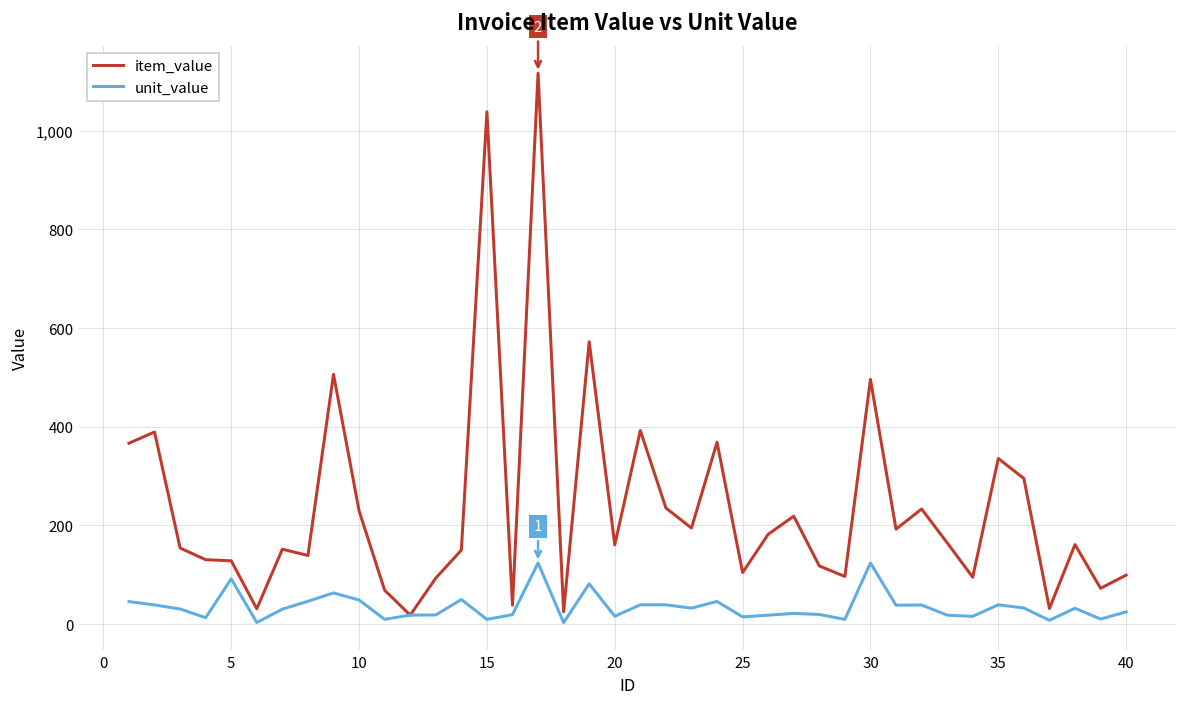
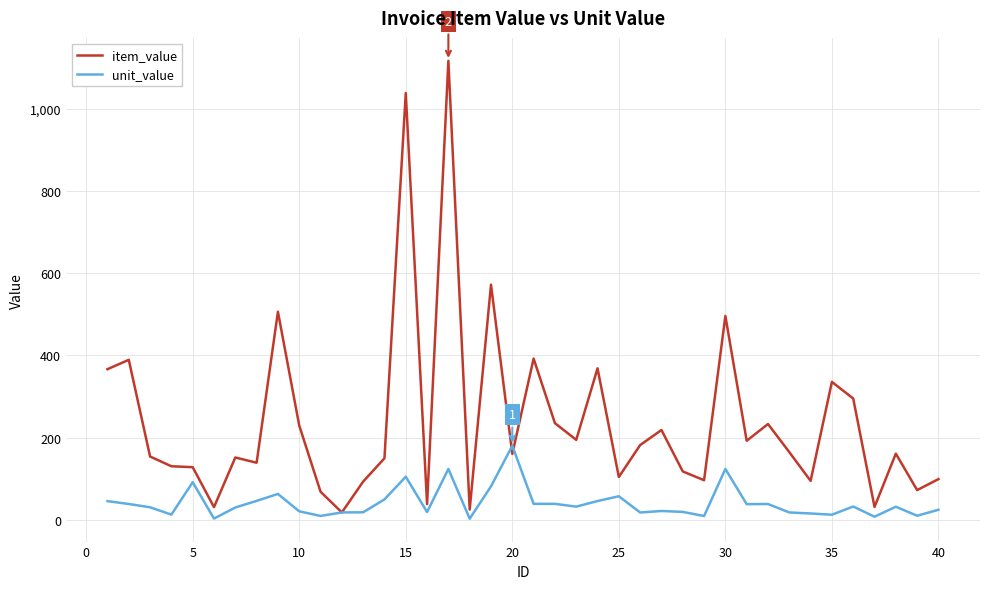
  {
    "item_value": {
      "5": "130",
      "10": "230",
      "15": "1,040",
      "20": "160",
      "25": "100",
      "30": "500",
      "35": "340",
      "40": "100"
    },
    "unit_value": {
      "5": "90",
-     "10": "50",
-     "15": "10",
-     "20": "20",
-     "25": "10",
+     "10": "20",
+     "15": "110",
+     "20": "180",
+     "25": "60",
      "30": "120",
-     "35": "40",
+     "35": "10",
      "40": "20"
    }
  }
